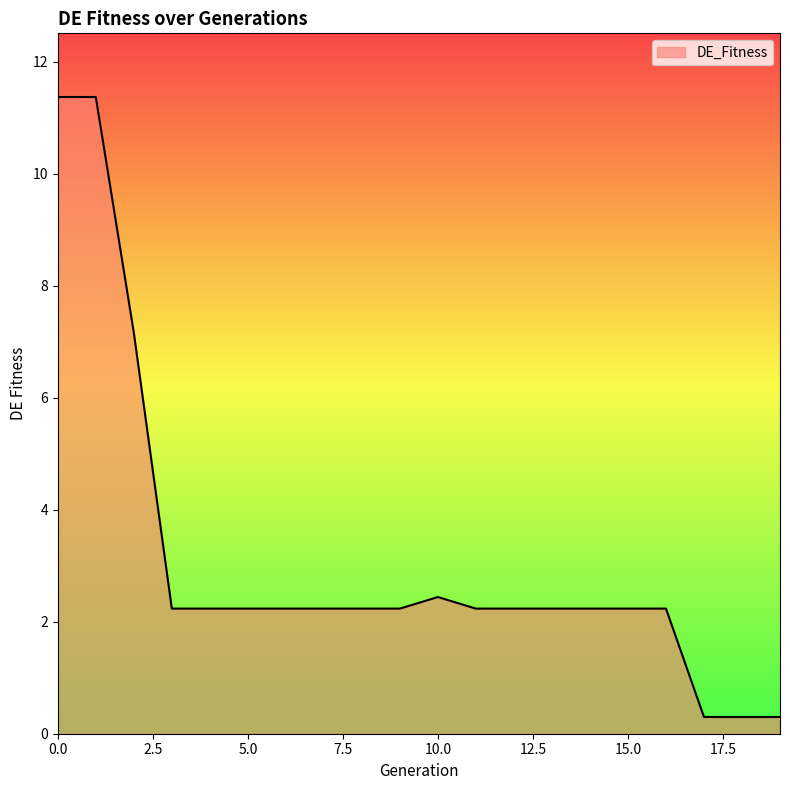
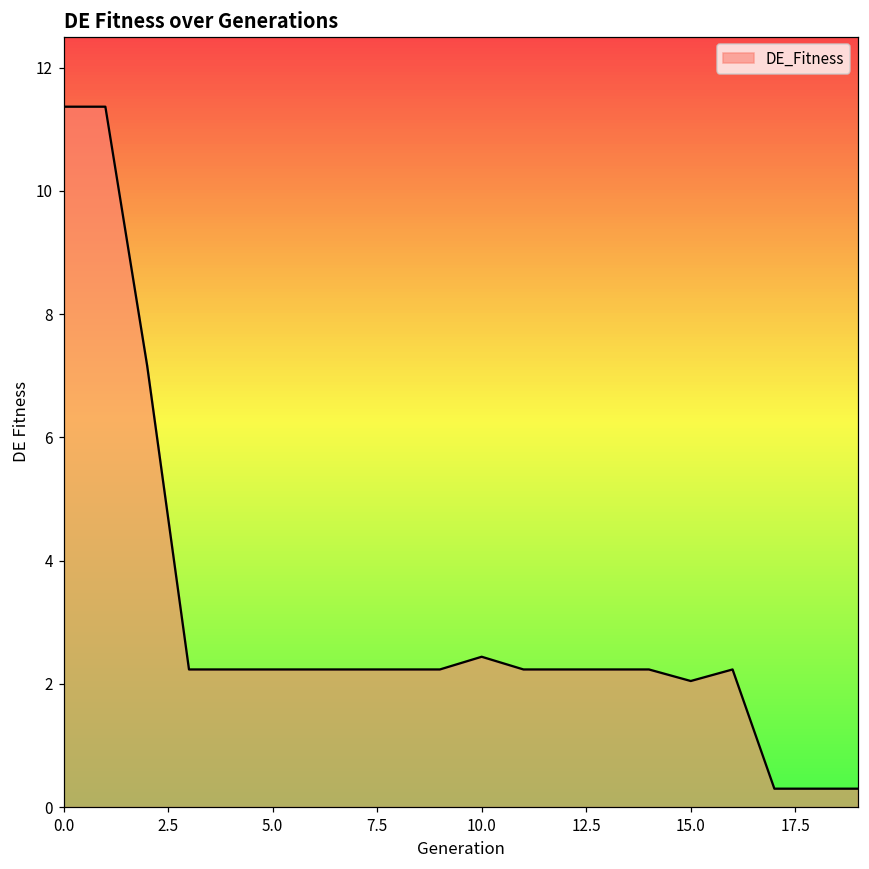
  {
    "0.0": 11.4,
    "5.0": 2.2,
    "10.0": 2.4,
-   "15.0": 2.2
+   "15.0": 2.0
  }
